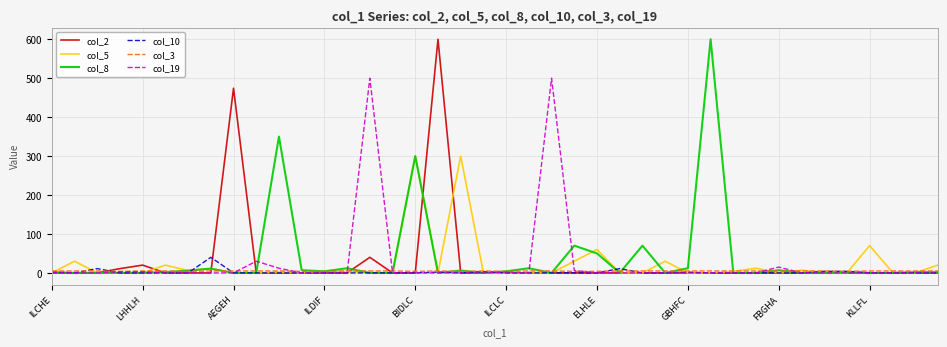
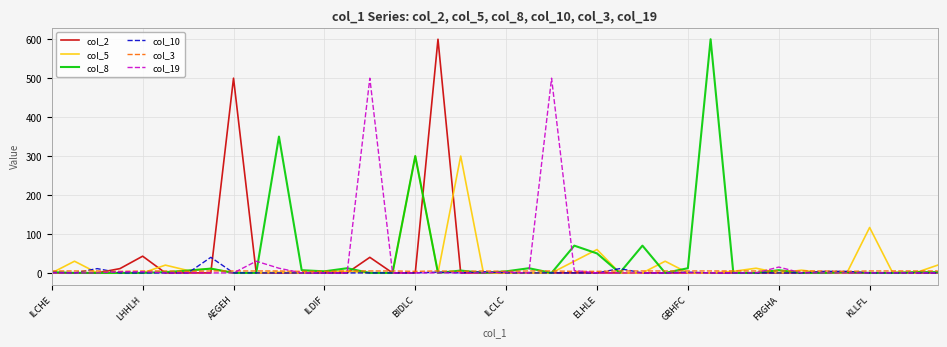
  {
    "col_2": {
-     "LHHLH": 20,
-     "AEGEH": 470
+     "LHHLH": 40,
+     "AEGEH": 500
    },
    "col_5": {
      "ELHLE": 60,
-     "KLLFL": 70
+     "KLLFL": 120
    },
    "col_8": {
      "ELHLE": 50,
      "GBHFC": 10
    },
    "col_19": {
      "FBGHA": 20
    }
  }
